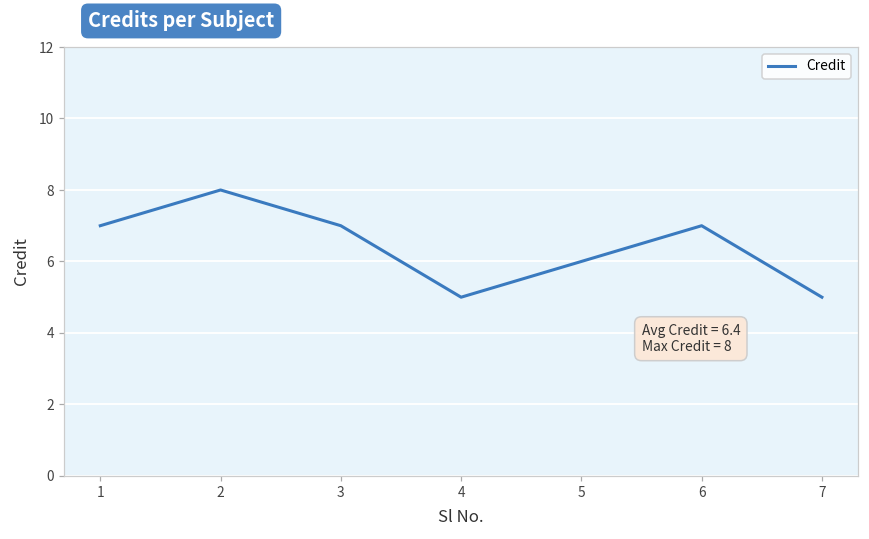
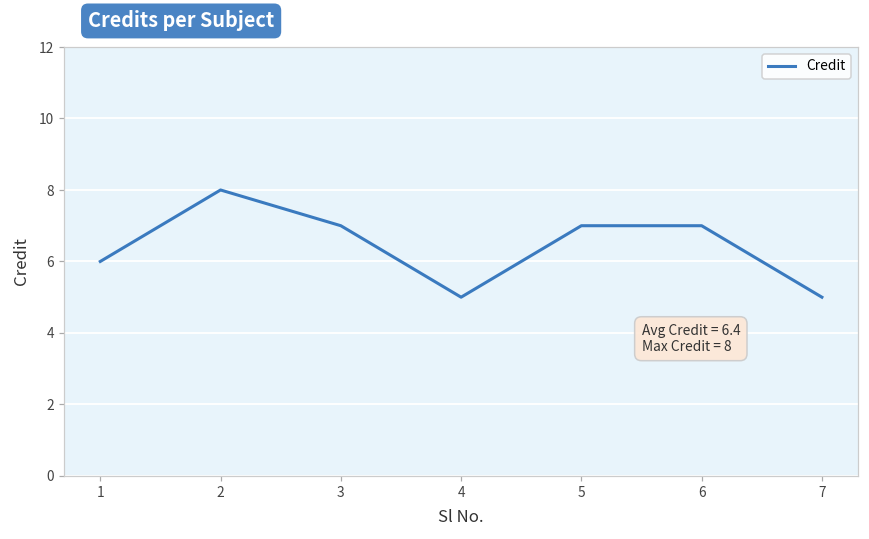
  {
-   "1": 7,
+   "1": 6,
    "2": 8,
    "3": 7,
    "4": 5,
-   "5": 6,
+   "5": 7,
    "6": 7,
    "7": 5
  }
